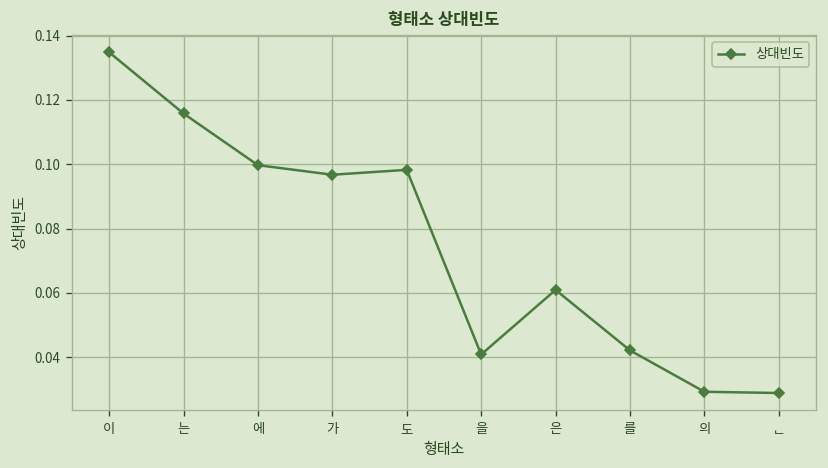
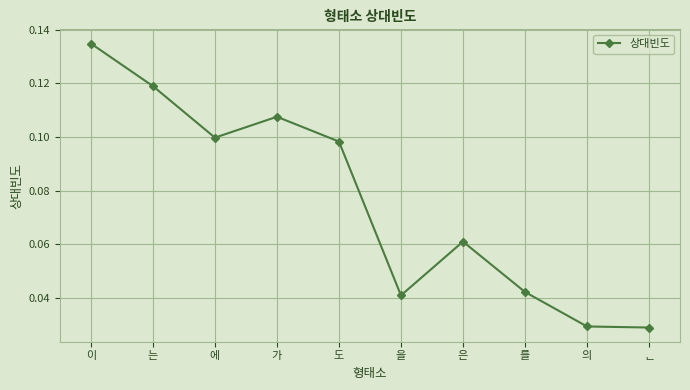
  {
    "이": 0.135,
-   "는": 0.116,
+   "는": 0.119,
    "에": 0.100,
-   "가": 0.097,
+   "가": 0.108,
    "도": 0.098,
    "을": 0.041,
    "은": 0.061,
    "를": 0.042,
    "의": 0.029,
    "ᆫ": 0.029
  }
